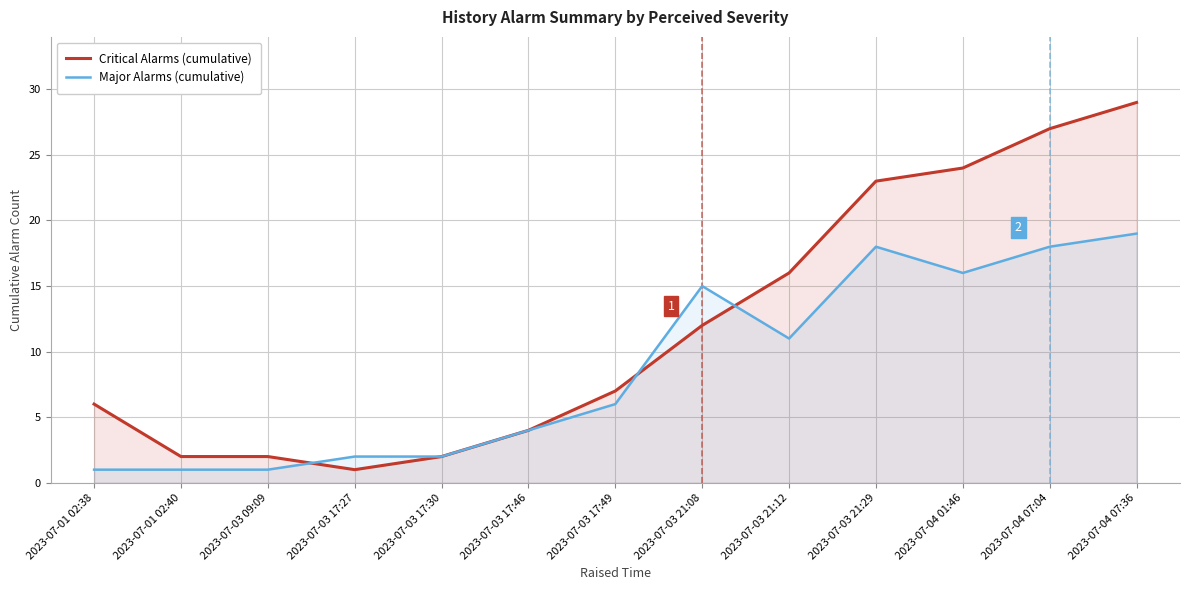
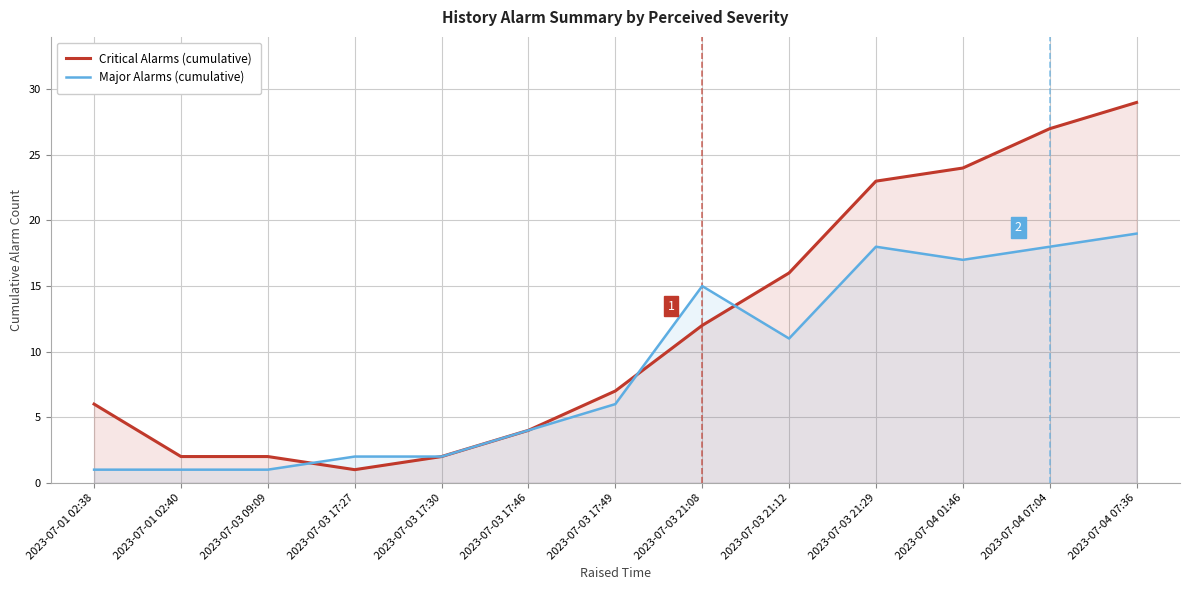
  {
    "Critical Alarms (cumulative)": {
      "2023-07-01 02:38": 6,
      "2023-07-01 02:40": 2,
      "2023-07-03 09:09": 2,
      "2023-07-03 17:27": 1,
      "2023-07-03 17:49": 7,
      "2023-07-03 21:08": 12,
      "2023-07-03 21:12": 16,
      "2023-07-03 21:29": 23,
      "2023-07-04 01:46": 24,
      "2023-07-04 07:04": 27,
      "2023-07-04 07:36": 29
    },
    "Major Alarms (cumulative)": {
      "2023-07-01 02:38": 1,
      "2023-07-01 02:40": 1,
      "2023-07-03 09:09": 1,
      "2023-07-03 17:27": 2,
      "2023-07-03 17:49": 6,
      "2023-07-03 21:08": 15,
      "2023-07-03 21:12": 11,
      "2023-07-03 21:29": 18,
-     "2023-07-04 01:46": 16,
+     "2023-07-04 01:46": 17,
      "2023-07-04 07:04": 18,
      "2023-07-04 07:36": 19
    }
  }
